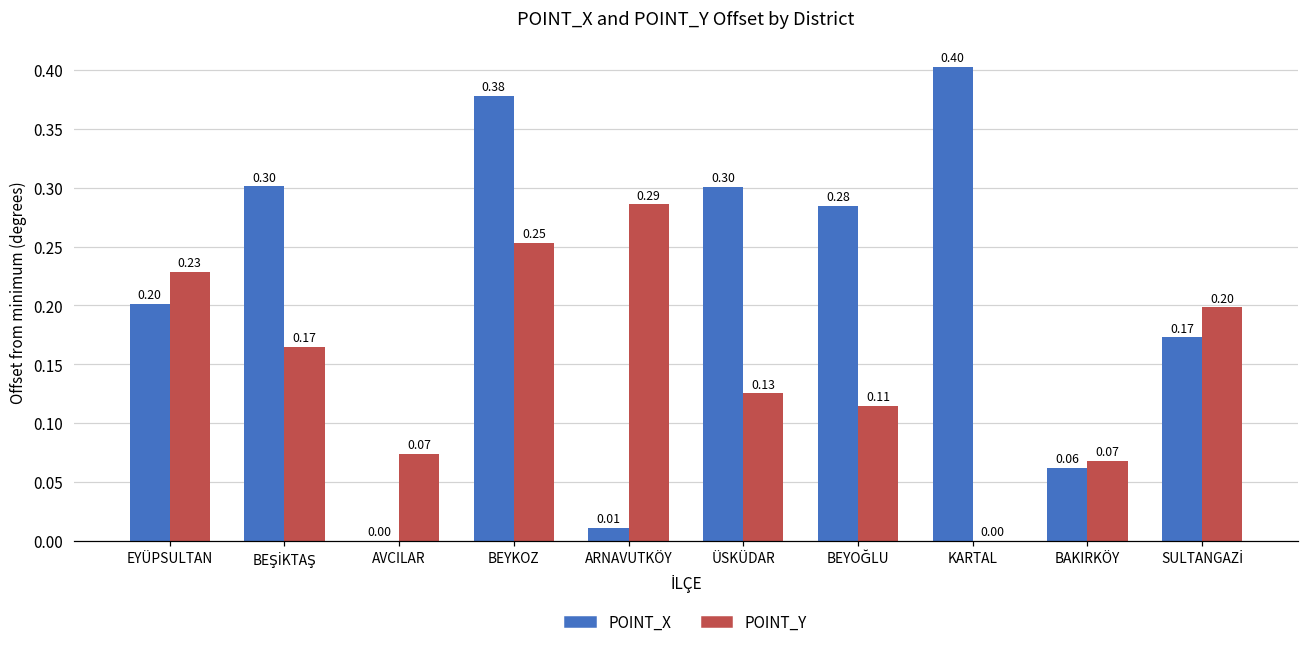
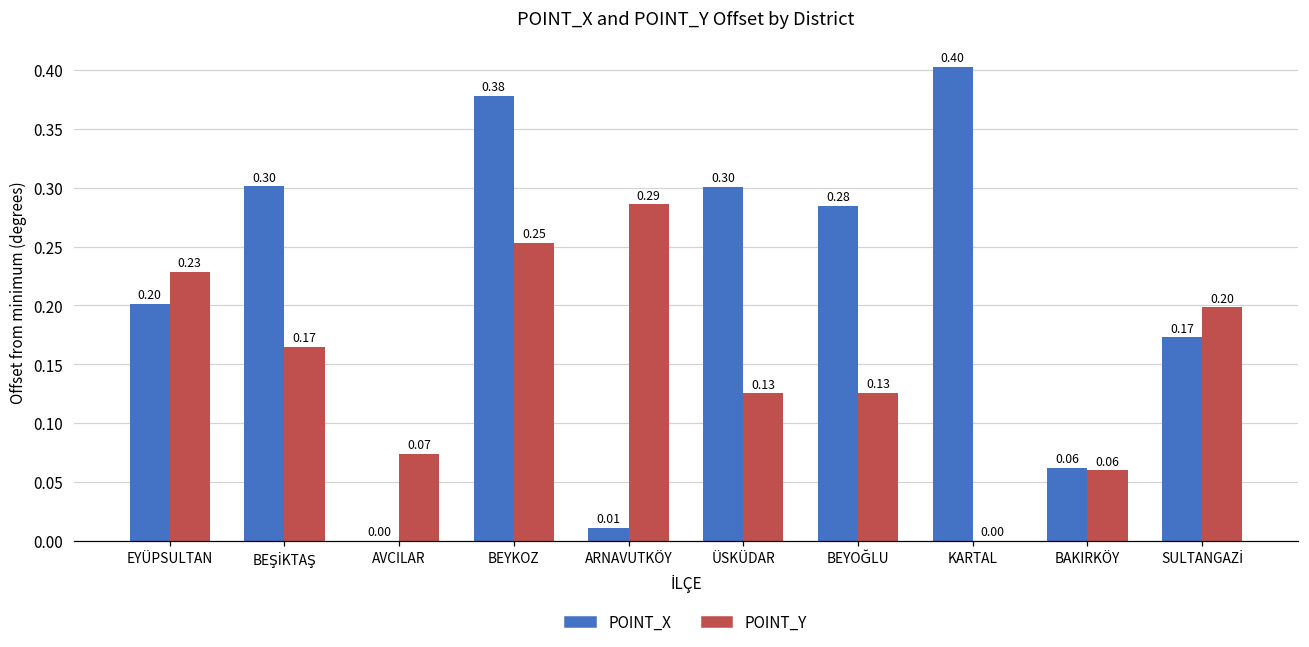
  {
    "POINT_X": {
      "EYÜPSULTAN": 0.20,
      "BEŞİKTAŞ": 0.30,
      "AVCILAR": 0.00,
      "BEYKOZ": 0.38,
      "ARNAVUTKÖY": 0.01,
      "ÜSKÜDAR": 0.30,
      "BEYOĞLU": 0.28,
      "KARTAL": 0.40,
      "BAKIRKÖY": 0.06,
      "SULTANGAZİ": 0.17
    },
    "POINT_Y": {
      "EYÜPSULTAN": 0.23,
      "BEŞİKTAŞ": 0.17,
      "AVCILAR": 0.07,
      "BEYKOZ": 0.25,
      "ARNAVUTKÖY": 0.29,
      "ÜSKÜDAR": 0.13,
-     "BEYOĞLU": 0.11,
+     "BEYOĞLU": 0.13,
      "KARTAL": 0.00,
-     "BAKIRKÖY": 0.07,
+     "BAKIRKÖY": 0.06,
      "SULTANGAZİ": 0.20
    }
  }
